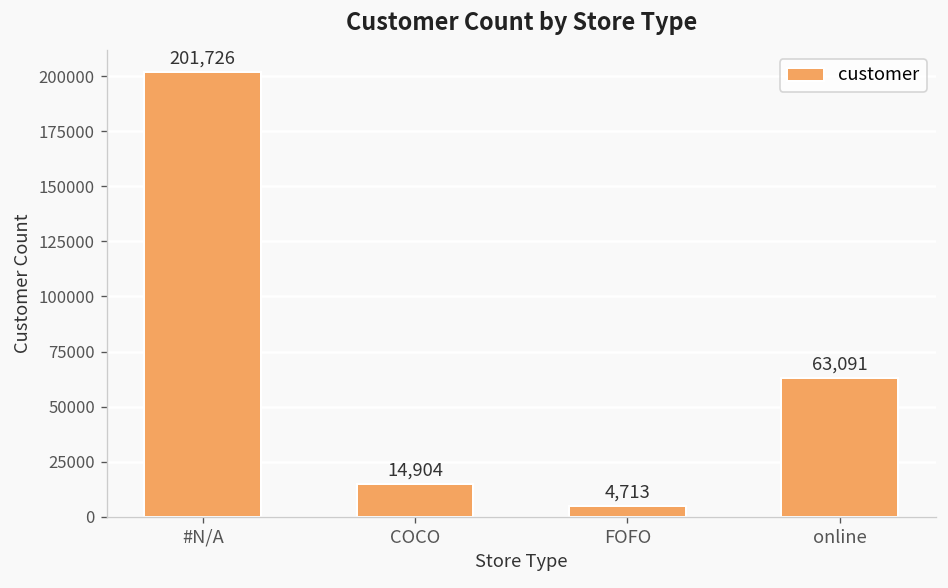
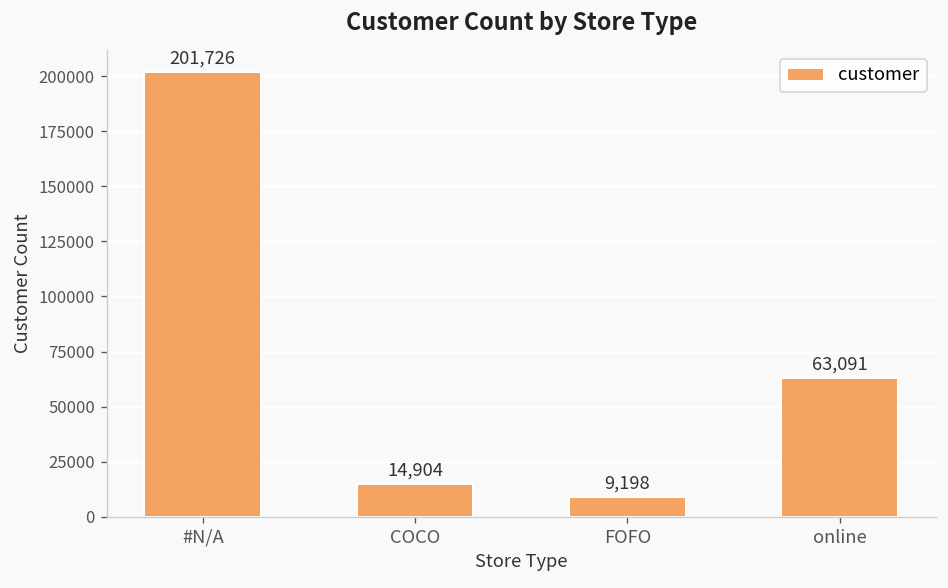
  {
    "#N/A": "201,726",
    "COCO": "14,904",
-   "FOFO": "4,713",
+   "FOFO": "9,198",
    "online": "63,091"
  }
